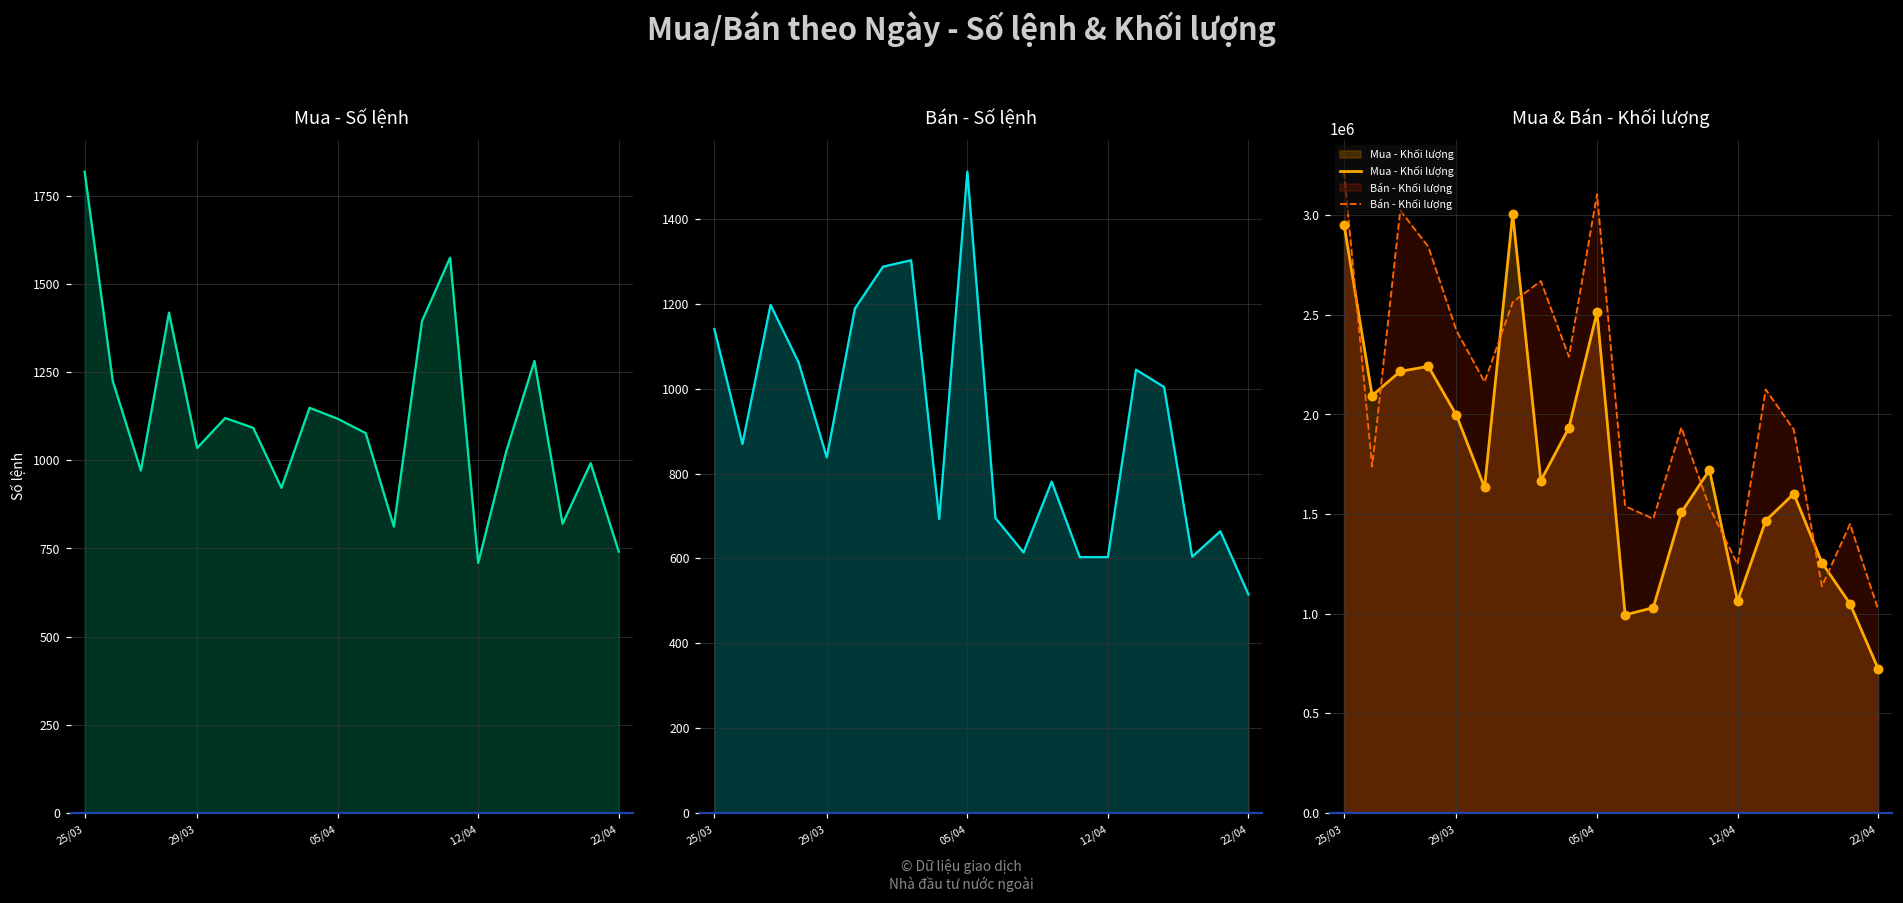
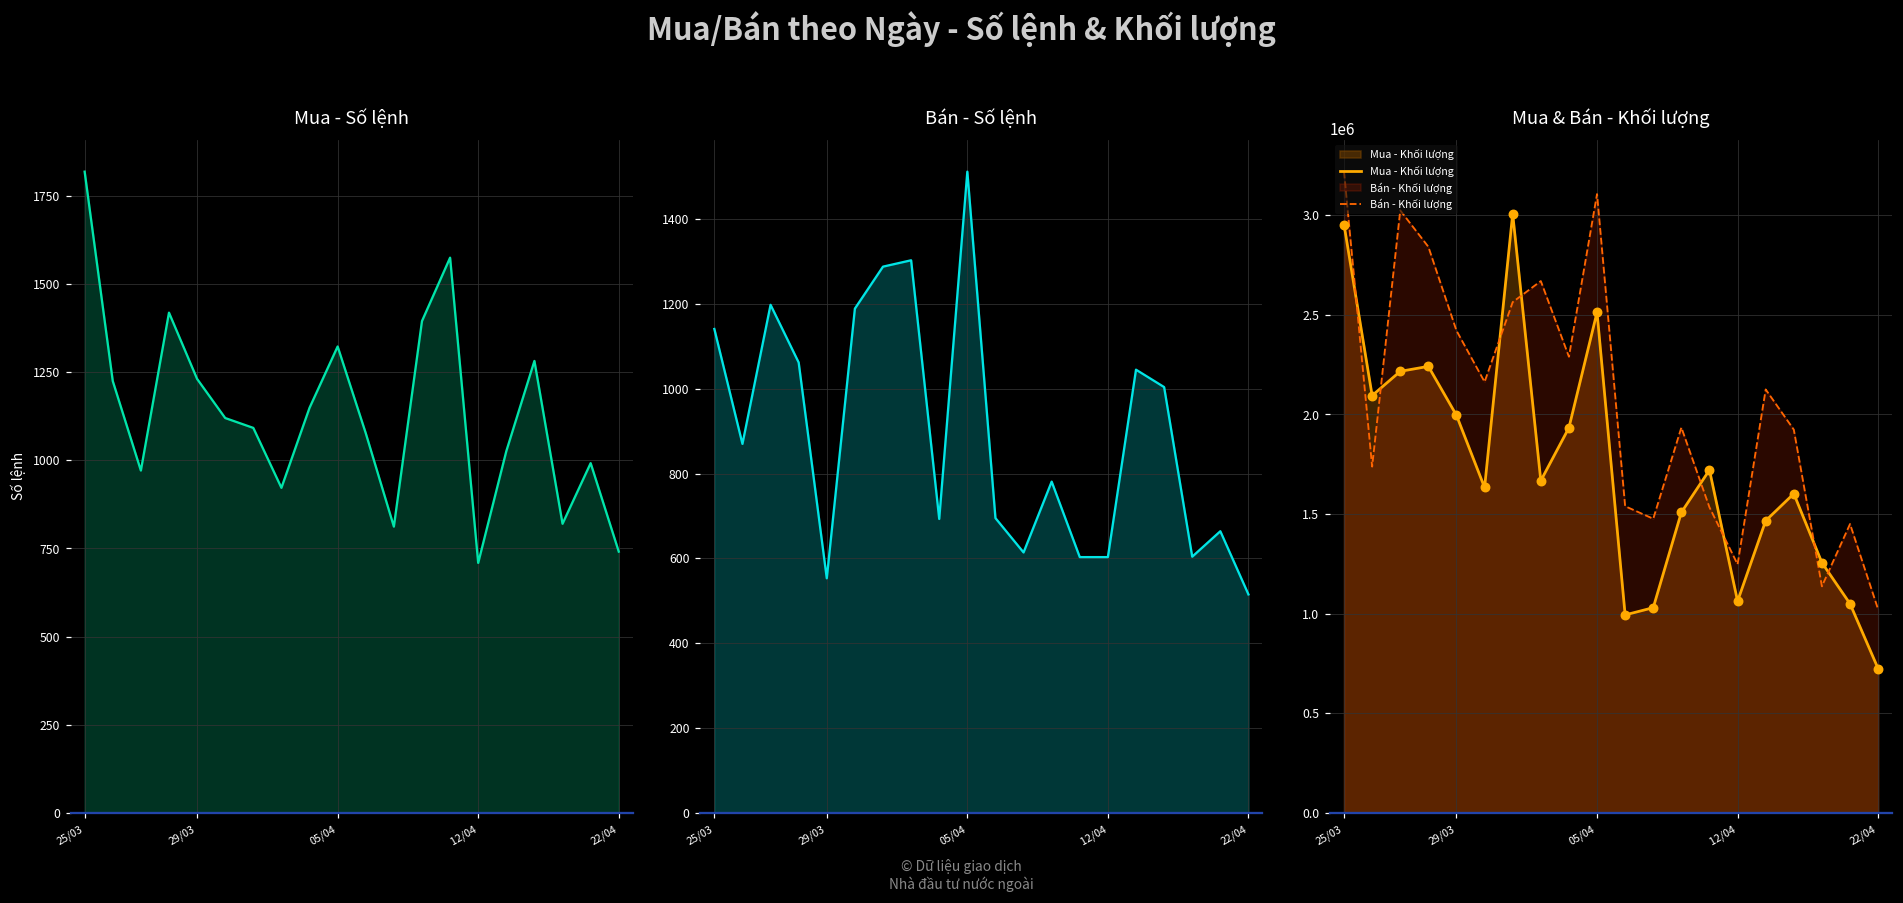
  {
    "Mua - Số lệnh": {
      "25/03": 1820,
-     "29/03": 1040,
-     "05/04": 1120,
+     "29/03": 1230,
+     "05/04": 1320,
      "12/04": 710,
      "22/04": 740
    },
    "Bán - Số lệnh": {
      "25/03": 1140,
-     "29/03": 840,
+     "29/03": 550,
      "05/04": 1510,
      "12/04": 600,
      "22/04": 520
    }
  }
